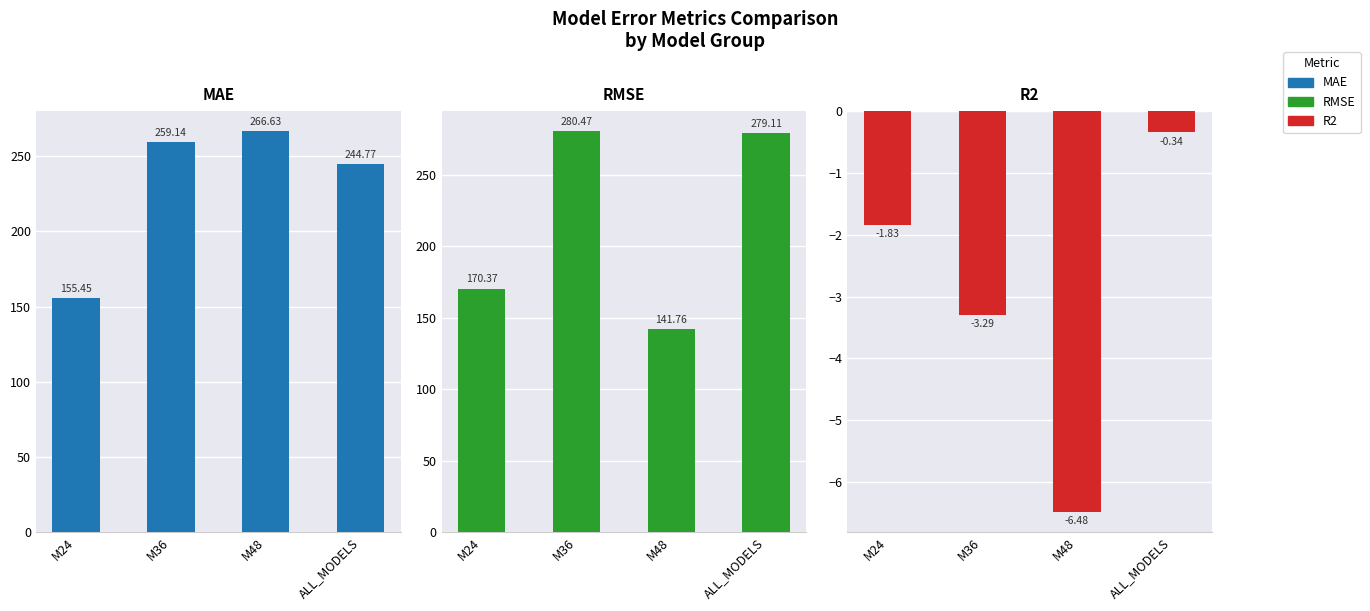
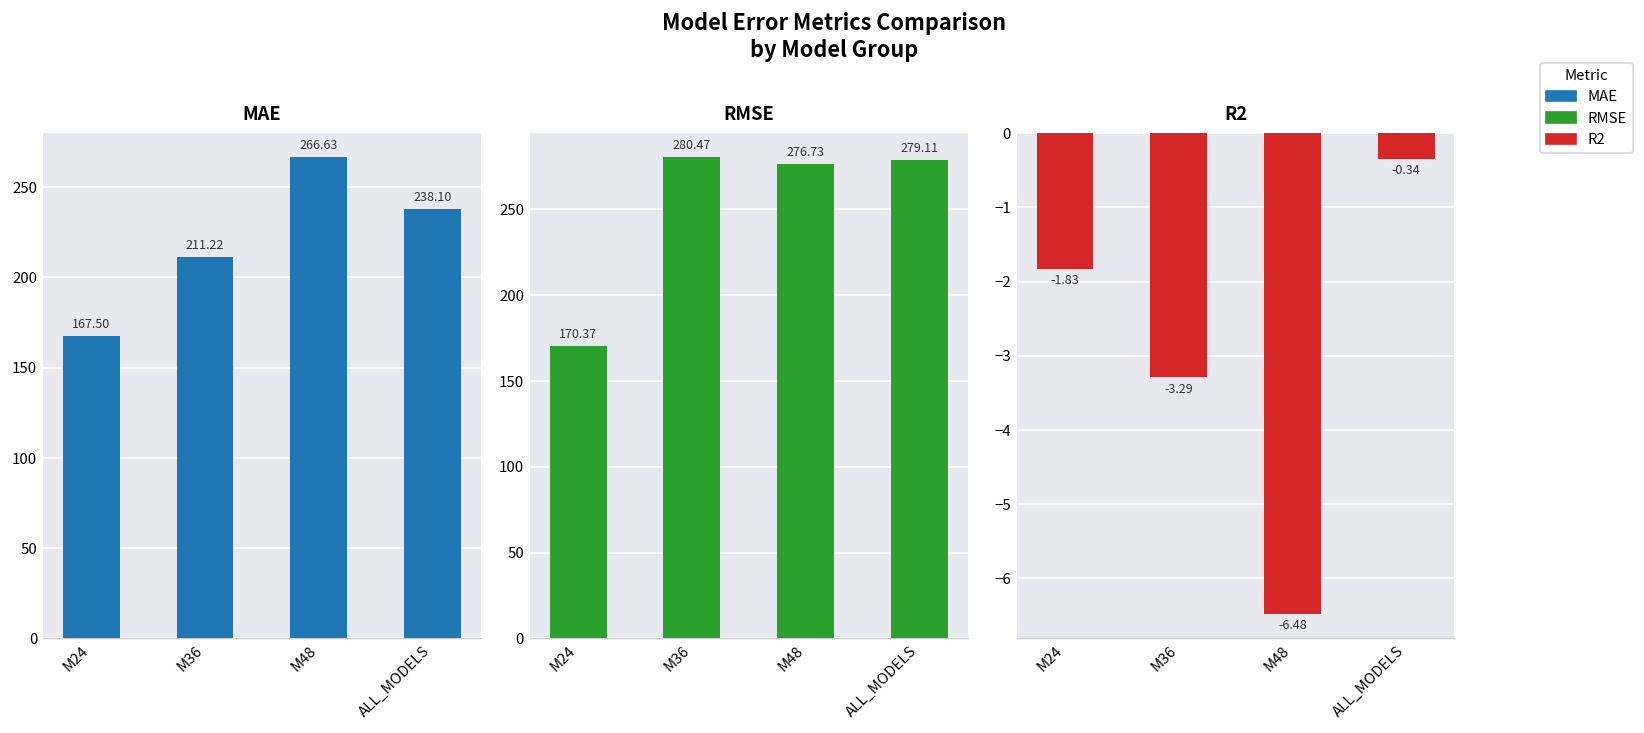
  {
    "MAE": {
-     "M24": 155.45,
-     "M36": 259.14,
+     "M24": 167.50,
+     "M36": 211.22,
      "M48": 266.63,
-     "ALL_MODELS": 244.77
+     "ALL_MODELS": 238.10
    },
    "RMSE": {
      "M24": 170.37,
      "M36": 280.47,
-     "M48": 141.76,
+     "M48": 276.73,
      "ALL_MODELS": 279.11
    },
    "R2": {
      "M24": -1.83,
      "M36": -3.29,
      "M48": -6.48,
      "ALL_MODELS": -0.34
    }
  }
